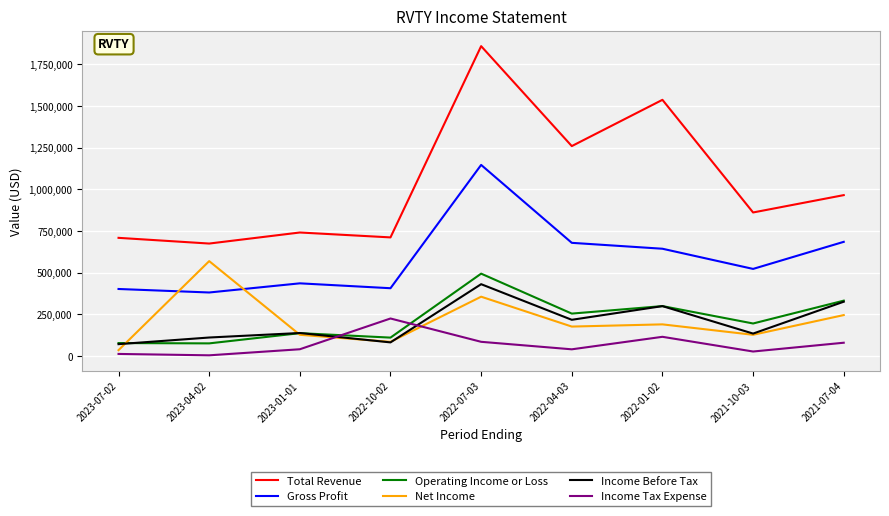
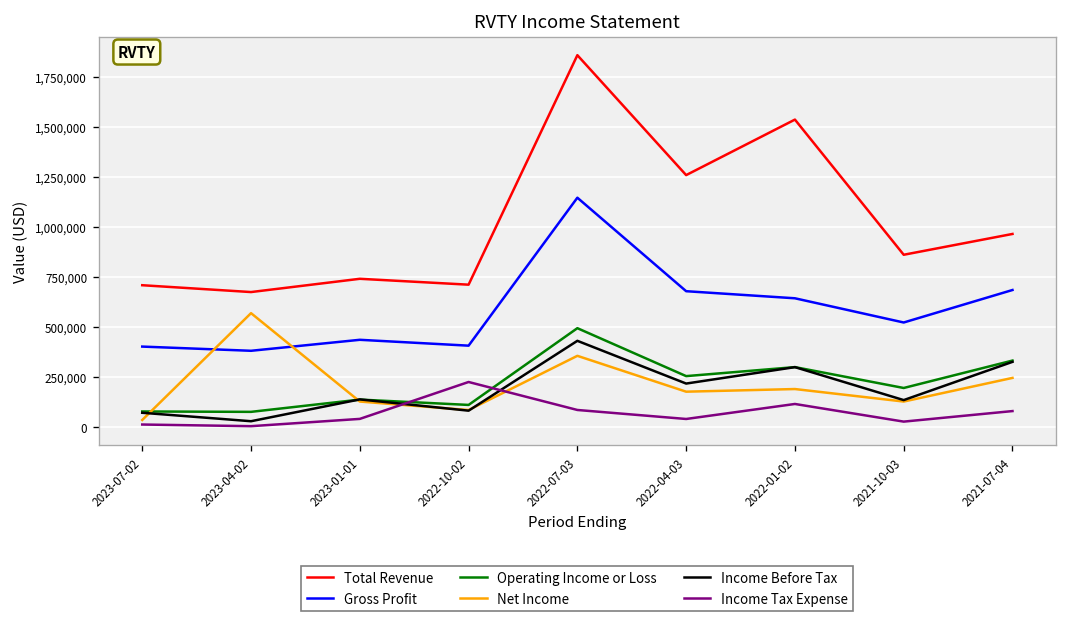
  {
    "Total Revenue": {
      "2023-07-02": "710,000",
      "2023-04-02": "670,000",
      "2023-01-01": "740,000",
      "2022-10-02": "710,000",
      "2022-07-03": "1,860,000",
      "2022-04-03": "1,260,000",
      "2022-01-02": "1,540,000",
      "2021-10-03": "860,000",
      "2021-07-04": "970,000"
    },
    "Gross Profit": {
      "2023-07-02": "400,000",
      "2023-04-02": "380,000",
      "2023-01-01": "440,000",
      "2022-10-02": "410,000",
      "2022-07-03": "1,150,000",
      "2022-04-03": "680,000",
      "2022-01-02": "640,000",
      "2021-10-03": "520,000",
      "2021-07-04": "690,000"
    },
    "Operating Income or Loss": {
      "2023-04-02": "80,000",
      "2022-10-02": "110,000",
      "2022-07-03": "490,000",
      "2022-04-03": "250,000",
      "2021-10-03": "200,000"
    },
    "Net Income": {
      "2023-07-02": "40,000",
      "2023-04-02": "570,000",
      "2022-07-03": "360,000",
      "2022-04-03": "180,000",
      "2022-01-02": "190,000",
      "2021-07-04": "250,000"
    },
    "Income Before Tax": {
-     "2023-04-02": "110,000",
+     "2023-04-02": "30,000",
      "2022-07-03": "430,000",
      "2022-04-03": "220,000"
    },
    "Income Tax Expense": {
      "2023-07-02": "10,000",
      "2023-04-02": "0",
      "2023-01-01": "40,000",
      "2022-10-02": "230,000",
      "2022-07-03": "90,000",
      "2022-04-03": "40,000",
      "2022-01-02": "120,000",
      "2021-10-03": "30,000",
      "2021-07-04": "80,000"
    }
  }
